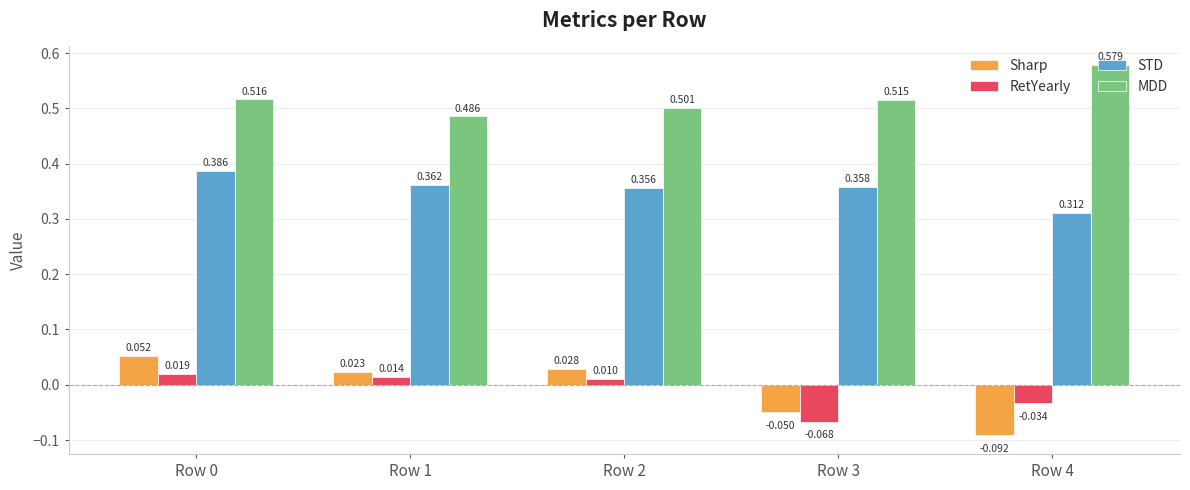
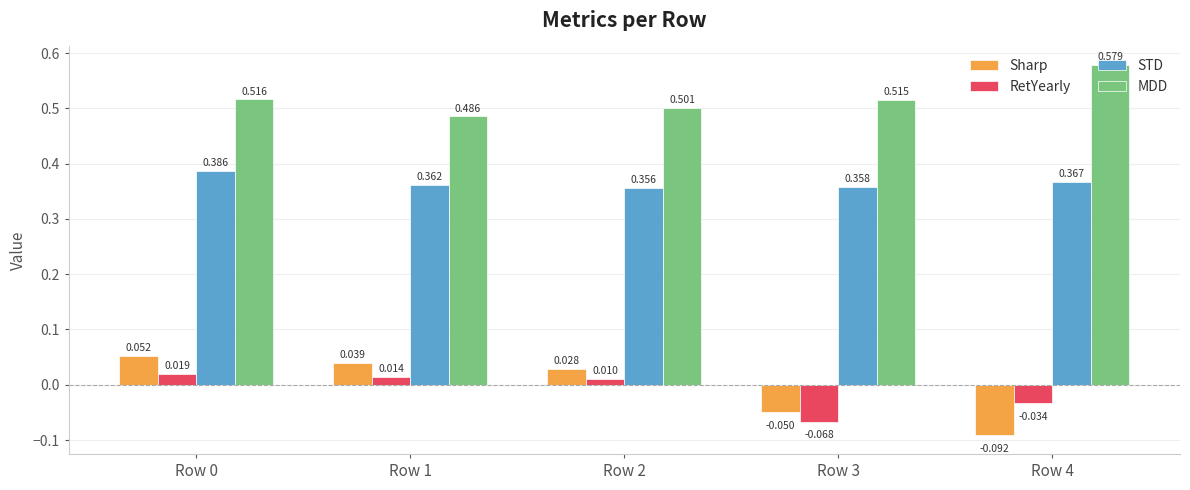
  {
    "Sharp": {
      "Row 0": 0.052,
-     "Row 1": 0.023,
+     "Row 1": 0.039,
      "Row 2": 0.028,
      "Row 3": -0.050,
      "Row 4": -0.092
    },
    "RetYearly": {
      "Row 0": 0.019,
      "Row 1": 0.014,
      "Row 2": 0.010,
      "Row 3": -0.068,
      "Row 4": -0.034
    },
    "STD": {
      "Row 0": 0.386,
      "Row 1": 0.362,
      "Row 2": 0.356,
      "Row 3": 0.358,
-     "Row 4": 0.312
+     "Row 4": 0.367
    },
    "MDD": {
      "Row 0": 0.516,
      "Row 1": 0.486,
      "Row 2": 0.501,
      "Row 3": 0.515,
      "Row 4": 0.579
    }
  }
